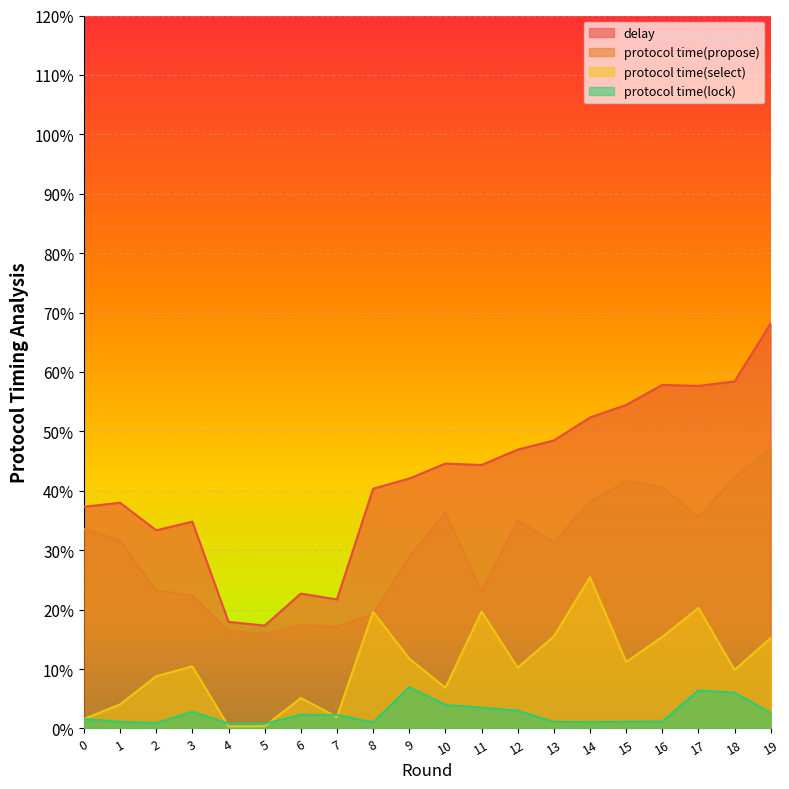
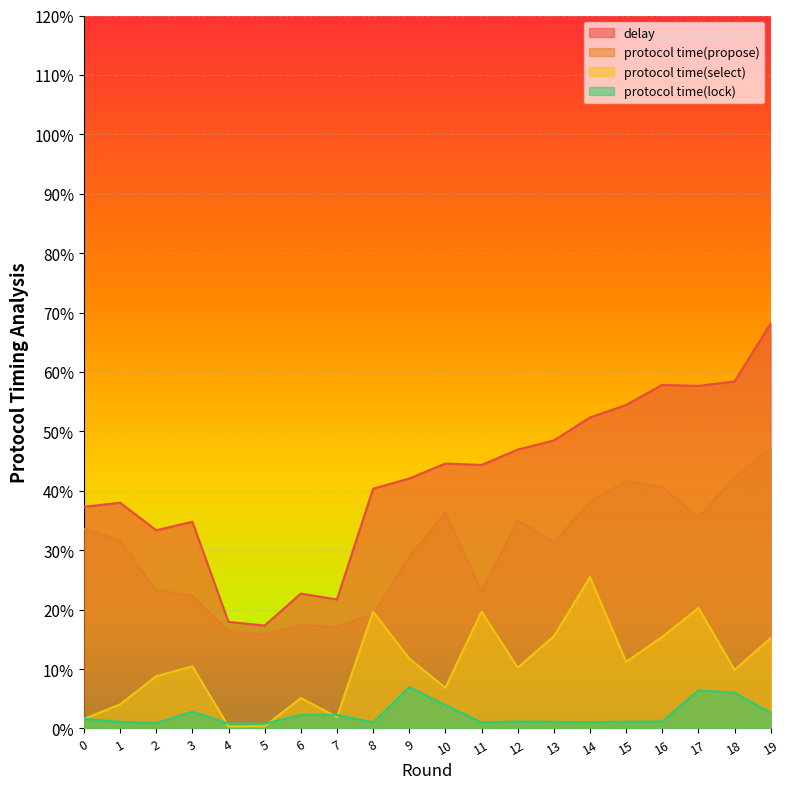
  {
    "protocol time(select)": {
      "1": "4%",
      "2": "9%",
      "3": "10%",
      "4": "0%",
      "6": "5%",
      "9": "12%",
      "10": "7%",
      "11": "20%",
      "12": "10%",
      "13": "16%",
      "14": "25%",
      "15": "11%",
      "16": "15%",
      "17": "20%",
      "18": "10%",
      "19": "15%"
    },
    "protocol time(lock)": {
      "1": "1%",
      "2": "1%",
      "3": "3%",
      "4": "1%",
      "6": "2%",
      "8": "1%",
      "9": "7%",
      "10": "4%",
-     "11": "3%",
-     "12": "3%",
+     "11": "1%",
+     "12": "1%",
      "13": "1%",
      "14": "1%",
      "15": "1%",
      "16": "1%",
      "17": "6%",
      "18": "6%",
      "19": "3%"
    }
  }
